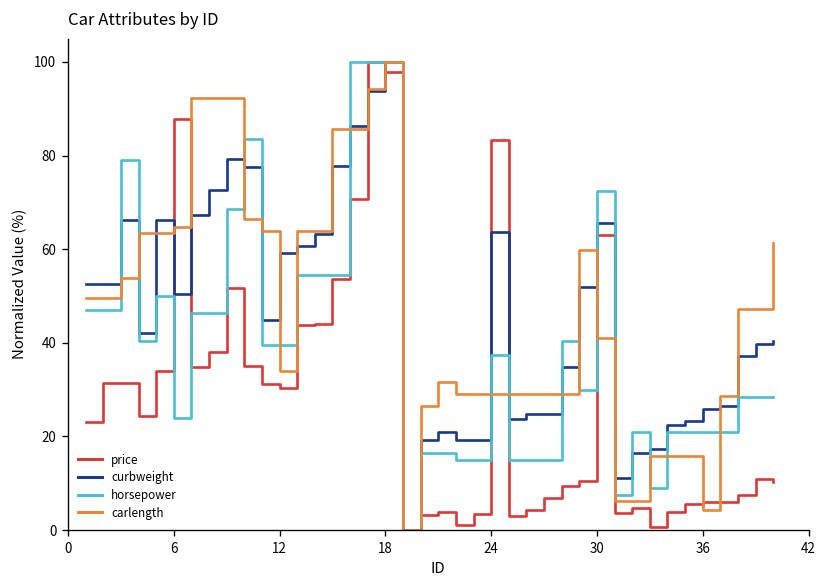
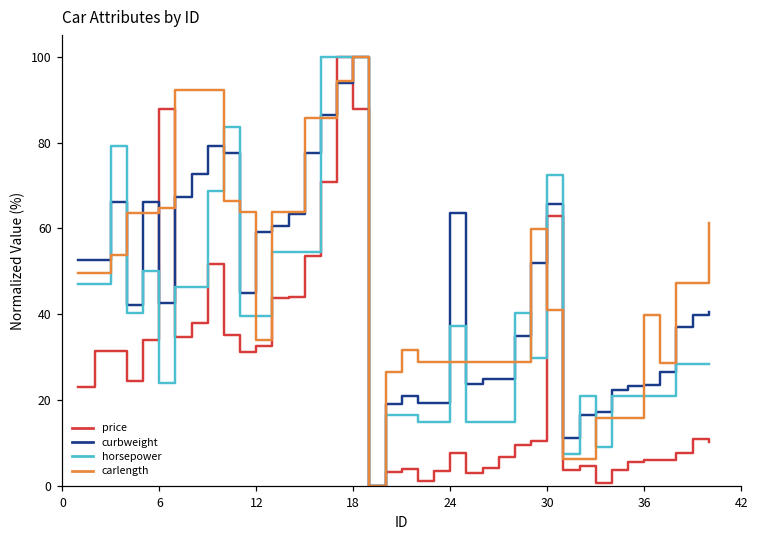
  {
    "price": {
      "6": 88,
-     "12": 30,
-     "18": 98,
-     "24": 83,
+     "12": 33,
+     "18": 88,
+     "24": 8,
      "30": 63,
      "36": 6
    },
    "curbweight": {
-     "6": 51,
+     "6": 43,
      "12": 59,
      "24": 64,
      "30": 66,
-     "36": 26
+     "36": 24
    },
    "horsepower": {
      "6": 24,
      "12": 40,
      "24": 37,
      "30": 72,
      "36": 21
    },
    "carlength": {
      "6": 65,
      "12": 34,
      "24": 29,
      "30": 41,
-     "36": 4
+     "36": 40
    }
  }
